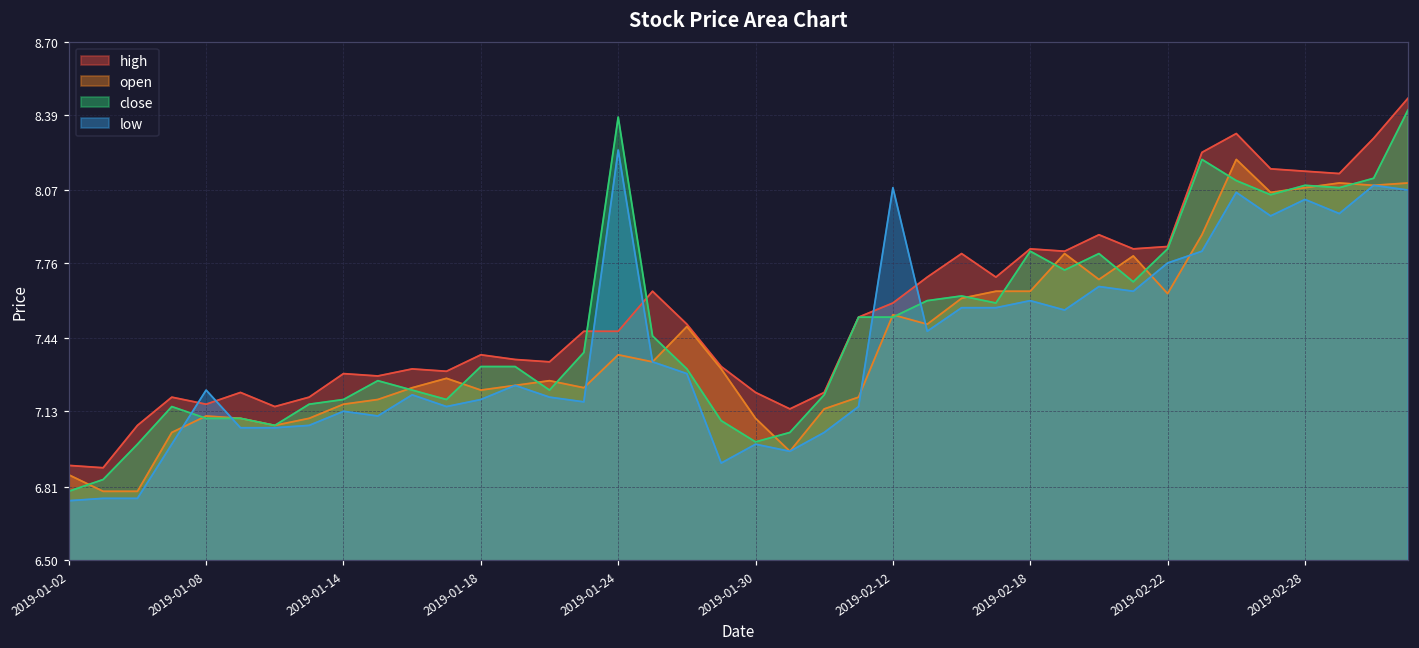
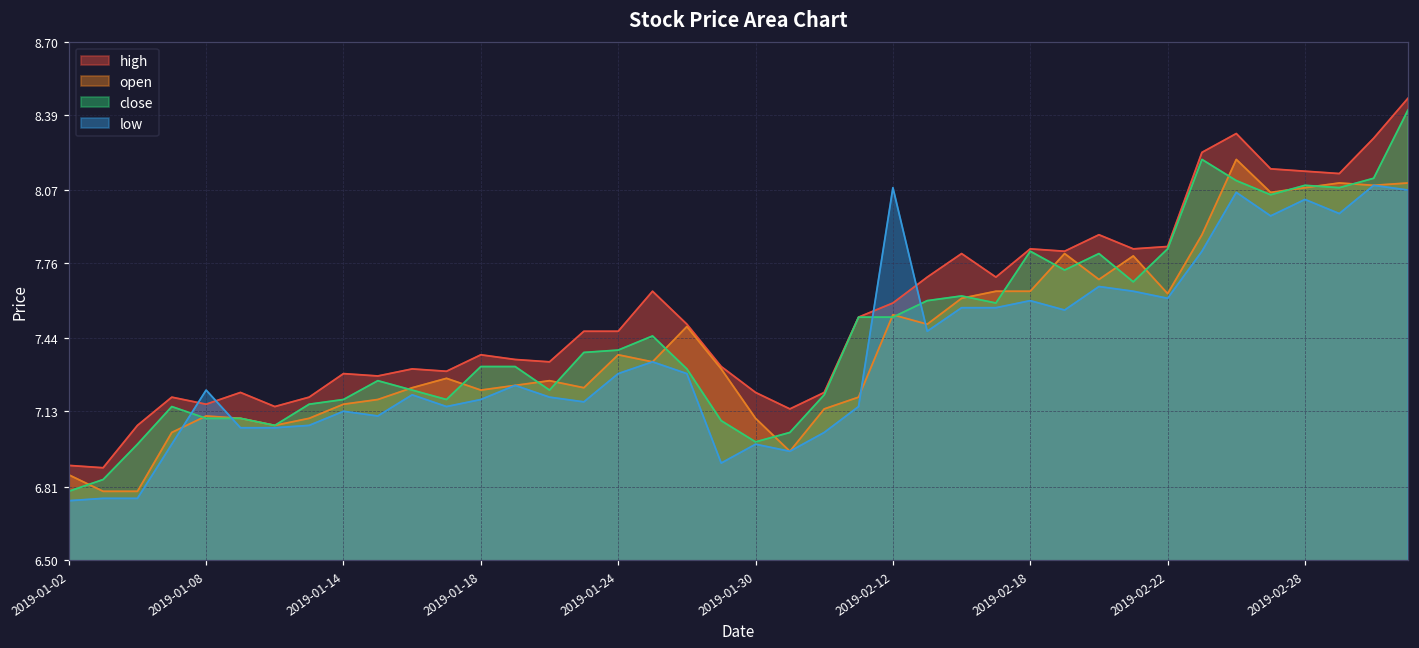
  {
    "close": {
      "2019-01-02": 6.79,
      "2019-01-14": 7.18,
      "2019-01-18": 7.32,
-     "2019-01-24": 8.38
+     "2019-01-24": 7.39
    },
    "low": {
      "2019-01-02": 6.75,
      "2019-01-08": 7.22,
      "2019-01-14": 7.13,
      "2019-01-18": 7.18,
-     "2019-01-24": 8.24,
+     "2019-01-24": 7.29,
      "2019-02-12": 8.08,
      "2019-02-18": 7.60,
-     "2019-02-22": 7.76,
+     "2019-02-22": 7.61,
      "2019-02-28": 8.03
    }
  }
